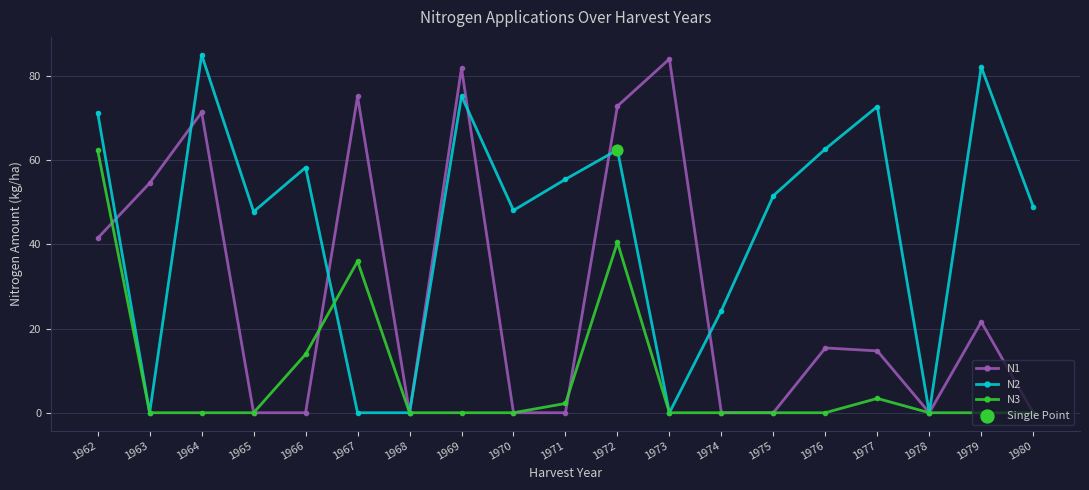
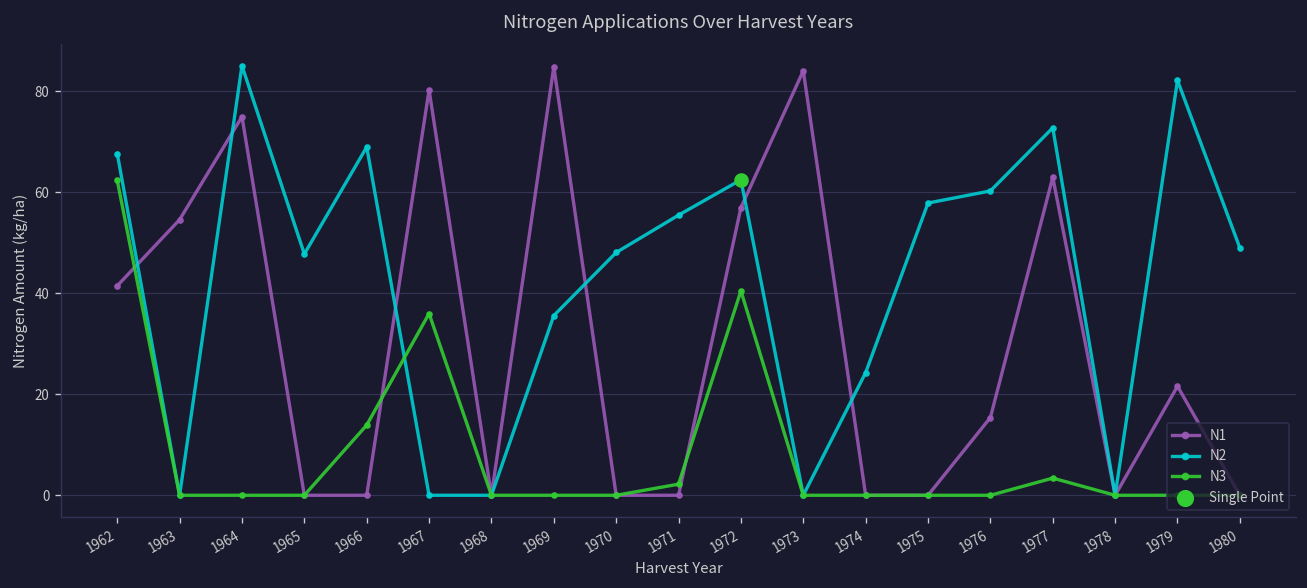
  {
    "N1": {
      "1962": 42,
      "1963": 55,
-     "1964": 71,
+     "1964": 75,
      "1966": 0,
-     "1967": 75,
-     "1969": 82,
+     "1967": 80,
+     "1969": 85,
      "1971": 0,
-     "1972": 73,
+     "1972": 57,
      "1973": 84,
      "1976": 15,
-     "1977": 15,
+     "1977": 63,
      "1979": 22
    },
    "N2": {
-     "1962": 71,
+     "1962": 68,
      "1964": 85,
      "1965": 48,
-     "1966": 58,
+     "1966": 69,
      "1967": 0,
-     "1969": 75,
+     "1969": 36,
      "1970": 48,
      "1971": 56,
      "1974": 24,
-     "1975": 52,
-     "1976": 63,
+     "1975": 58,
+     "1976": 60,
      "1977": 73,
      "1979": 82,
      "1980": 49
    }
  }
